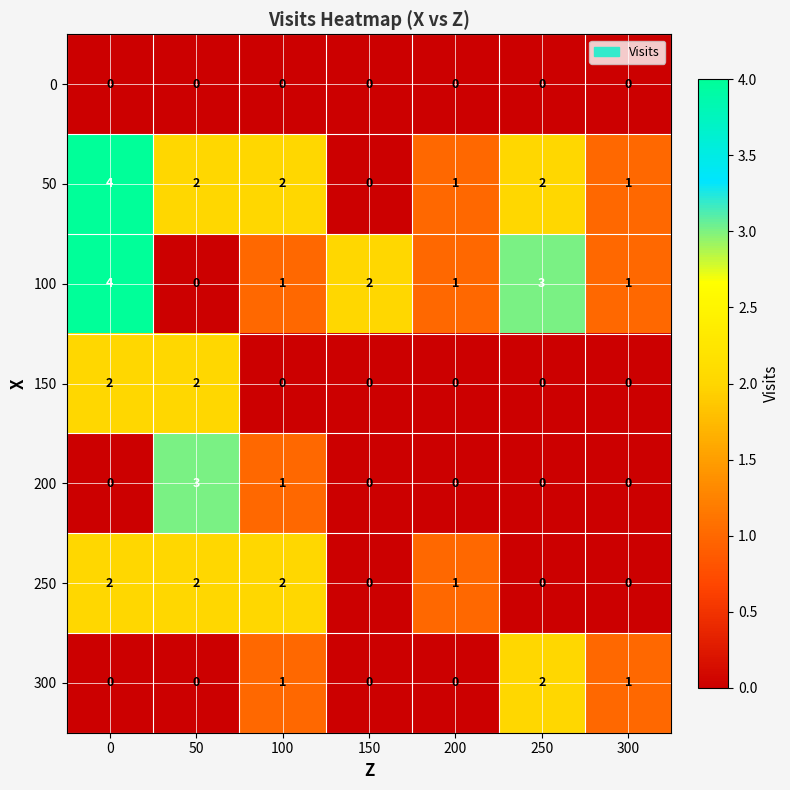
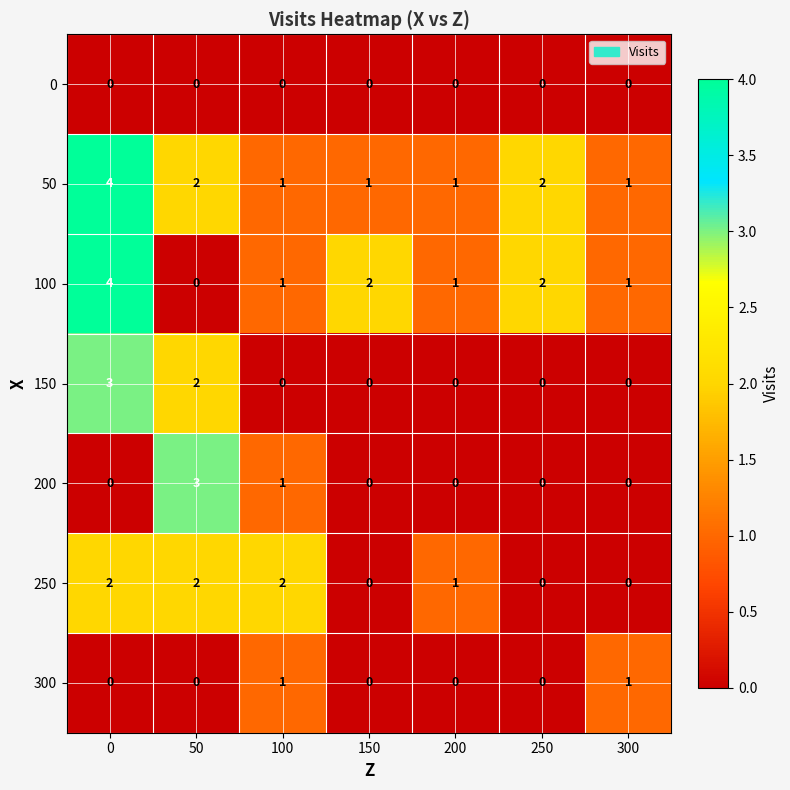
  {
    "0": {
      "0": 0,
      "50": 0,
      "100": 0,
      "150": 0,
      "200": 0,
      "250": 0,
      "300": 0
    },
    "50": {
      "0": 4,
      "50": 2,
-     "100": 2,
-     "150": 0,
+     "100": 1,
+     "150": 1,
      "200": 1,
      "250": 2,
      "300": 1
    },
    "100": {
      "0": 4,
      "50": 0,
      "100": 1,
      "150": 2,
      "200": 1,
-     "250": 3,
+     "250": 2,
      "300": 1
    },
    "150": {
-     "0": 2,
+     "0": 3,
      "50": 2,
      "100": 0,
      "150": 0,
      "200": 0,
      "250": 0,
      "300": 0
    },
    "200": {
      "0": 0,
      "50": 3,
      "100": 1,
      "150": 0,
      "200": 0,
      "250": 0,
      "300": 0
    },
    "250": {
      "0": 2,
      "50": 2,
      "100": 2,
      "150": 0,
      "200": 1,
      "250": 0,
      "300": 0
    },
    "300": {
      "0": 0,
      "50": 0,
      "100": 1,
      "150": 0,
      "200": 0,
-     "250": 2,
+     "250": 0,
      "300": 1
    }
  }
